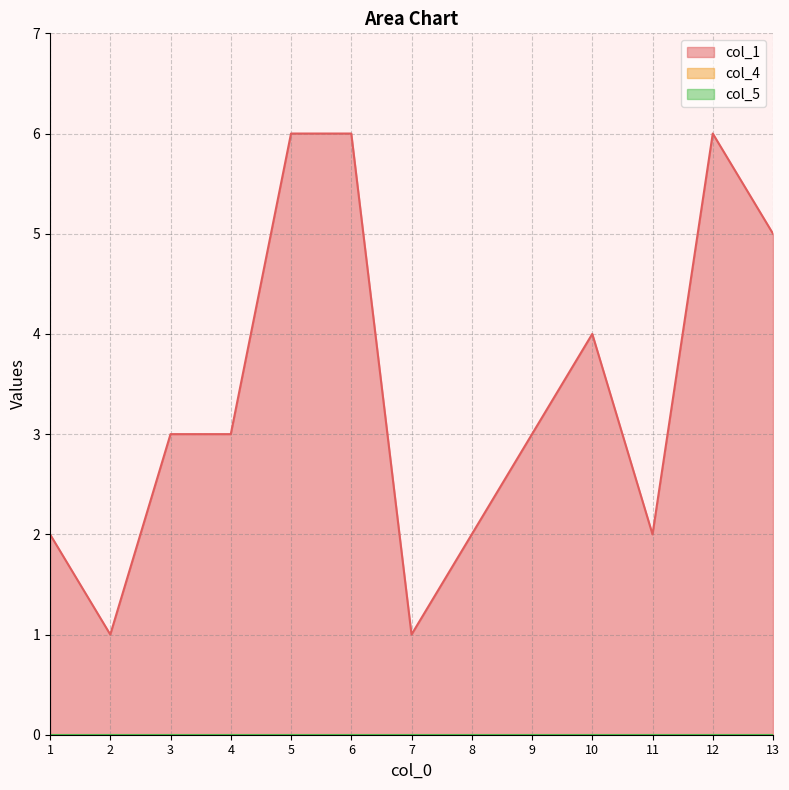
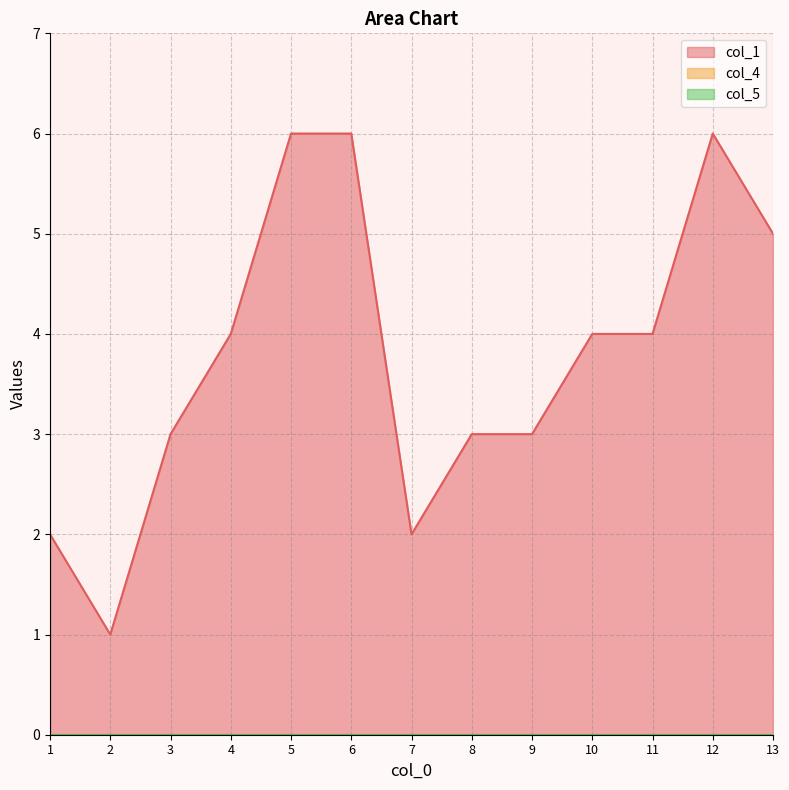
  {
    "col_1": {
      "1": 2,
      "2": 1,
      "3": 3,
-     "4": 3,
+     "4": 4,
      "5": 6,
      "6": 6,
-     "7": 1,
-     "8": 2,
+     "7": 2,
+     "8": 3,
      "9": 3,
      "10": 4,
-     "11": 2,
+     "11": 4,
      "12": 6,
      "13": 5
    },
    "col_5": {
      "1": 0,
      "2": 0,
      "3": 0,
      "4": 0,
      "5": 0,
      "6": 0,
      "7": 0,
      "8": 0,
      "9": 0,
      "10": 0,
      "11": 0,
      "12": 0,
      "13": 0
    }
  }
